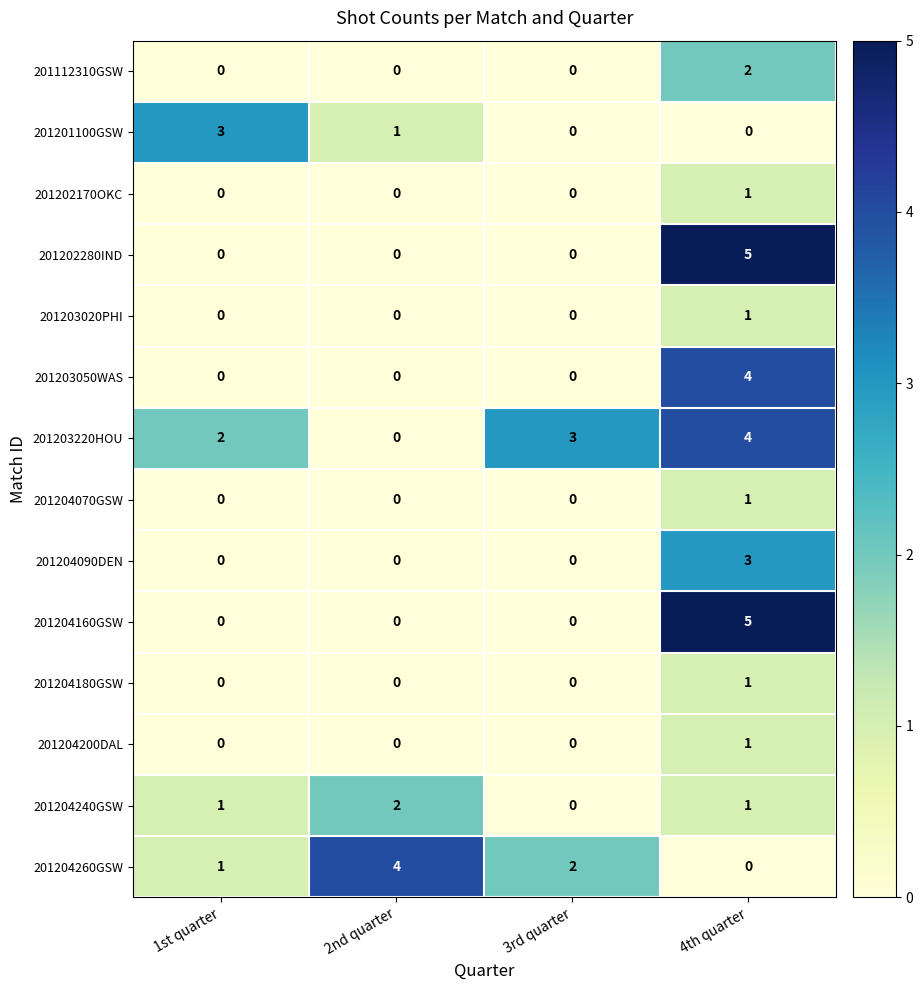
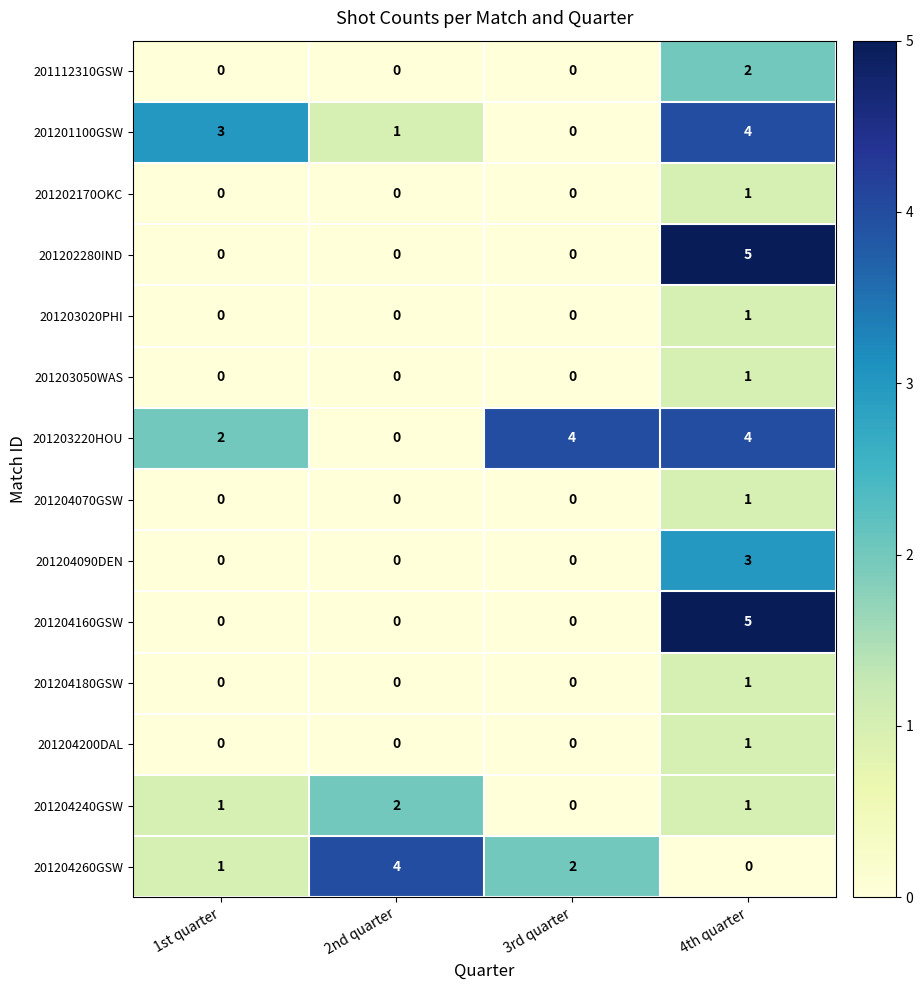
  {
    "201112310GSW": {
      "1st quarter": 0,
      "2nd quarter": 0,
      "3rd quarter": 0,
      "4th quarter": 2
    },
    "201201100GSW": {
      "1st quarter": 3,
      "2nd quarter": 1,
      "3rd quarter": 0,
-     "4th quarter": 0
+     "4th quarter": 4
    },
    "201202170OKC": {
      "1st quarter": 0,
      "2nd quarter": 0,
      "3rd quarter": 0,
      "4th quarter": 1
    },
    "201202280IND": {
      "1st quarter": 0,
      "2nd quarter": 0,
      "3rd quarter": 0,
      "4th quarter": 5
    },
    "201203020PHI": {
      "1st quarter": 0,
      "2nd quarter": 0,
      "3rd quarter": 0,
      "4th quarter": 1
    },
    "201203050WAS": {
      "1st quarter": 0,
      "2nd quarter": 0,
      "3rd quarter": 0,
-     "4th quarter": 4
+     "4th quarter": 1
    },
    "201203220HOU": {
      "1st quarter": 2,
      "2nd quarter": 0,
-     "3rd quarter": 3,
+     "3rd quarter": 4,
      "4th quarter": 4
    },
    "201204070GSW": {
      "1st quarter": 0,
      "2nd quarter": 0,
      "3rd quarter": 0,
      "4th quarter": 1
    },
    "201204090DEN": {
      "1st quarter": 0,
      "2nd quarter": 0,
      "3rd quarter": 0,
      "4th quarter": 3
    },
    "201204160GSW": {
      "1st quarter": 0,
      "2nd quarter": 0,
      "3rd quarter": 0,
      "4th quarter": 5
    },
    "201204180GSW": {
      "1st quarter": 0,
      "2nd quarter": 0,
      "3rd quarter": 0,
      "4th quarter": 1
    },
    "201204200DAL": {
      "1st quarter": 0,
      "2nd quarter": 0,
      "3rd quarter": 0,
      "4th quarter": 1
    },
    "201204240GSW": {
      "1st quarter": 1,
      "2nd quarter": 2,
      "3rd quarter": 0,
      "4th quarter": 1
    },
    "201204260GSW": {
      "1st quarter": 1,
      "2nd quarter": 4,
      "3rd quarter": 2,
      "4th quarter": 0
    }
  }
